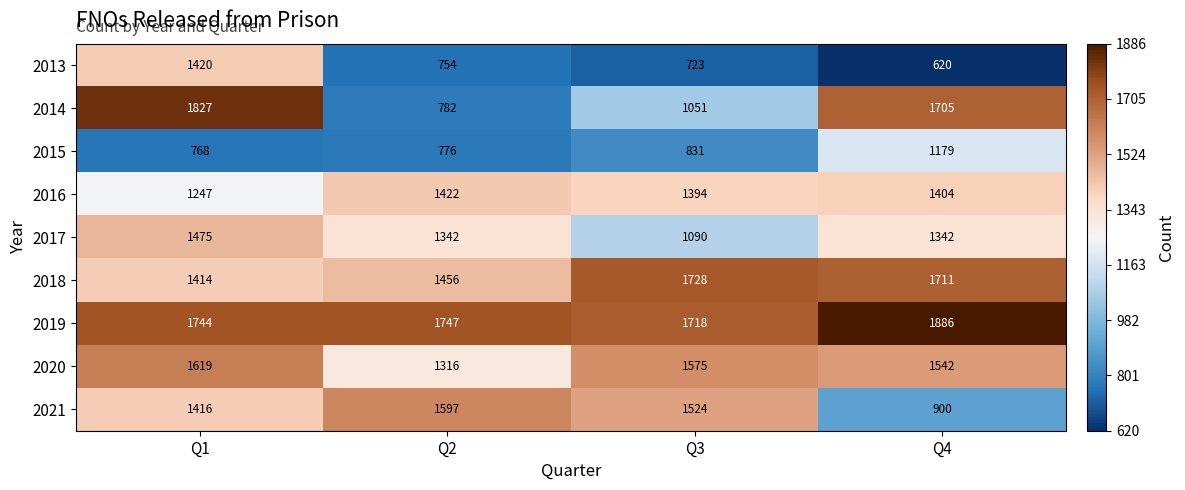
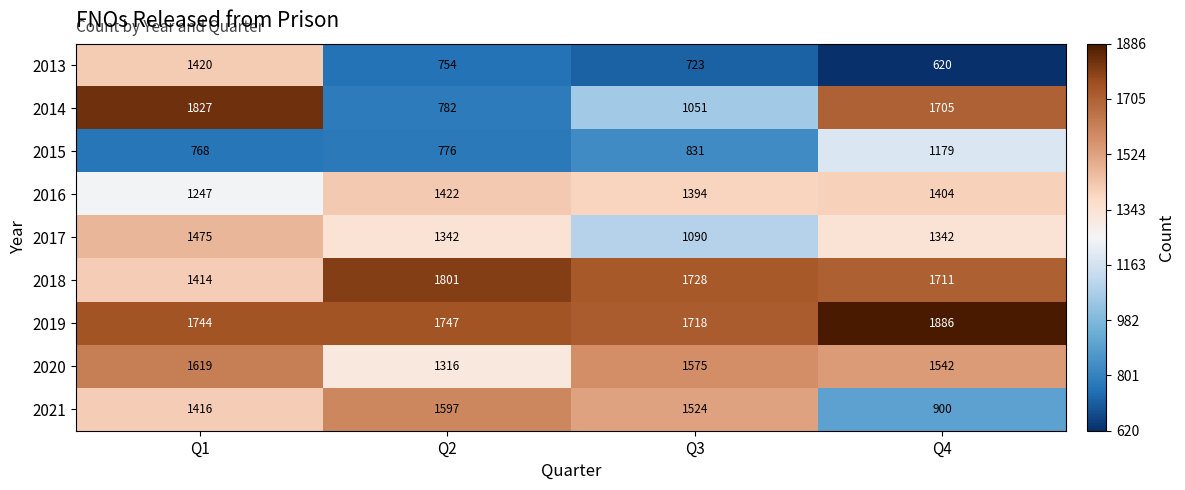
  {
    "2013": {
      "Q1": 1420,
      "Q2": 754,
      "Q3": 723,
      "Q4": 620
    },
    "2014": {
      "Q1": 1827,
      "Q2": 782,
      "Q3": 1051,
      "Q4": 1705
    },
    "2015": {
      "Q1": 768,
      "Q2": 776,
      "Q3": 831,
      "Q4": 1179
    },
    "2016": {
      "Q1": 1247,
      "Q2": 1422,
      "Q3": 1394,
      "Q4": 1404
    },
    "2017": {
      "Q1": 1475,
      "Q2": 1342,
      "Q3": 1090,
      "Q4": 1342
    },
    "2018": {
      "Q1": 1414,
-     "Q2": 1456,
+     "Q2": 1801,
      "Q3": 1728,
      "Q4": 1711
    },
    "2019": {
      "Q1": 1744,
      "Q2": 1747,
      "Q3": 1718,
      "Q4": 1886
    },
    "2020": {
      "Q1": 1619,
      "Q2": 1316,
      "Q3": 1575,
      "Q4": 1542
    },
    "2021": {
      "Q1": 1416,
      "Q2": 1597,
      "Q3": 1524,
      "Q4": 900
    }
  }
